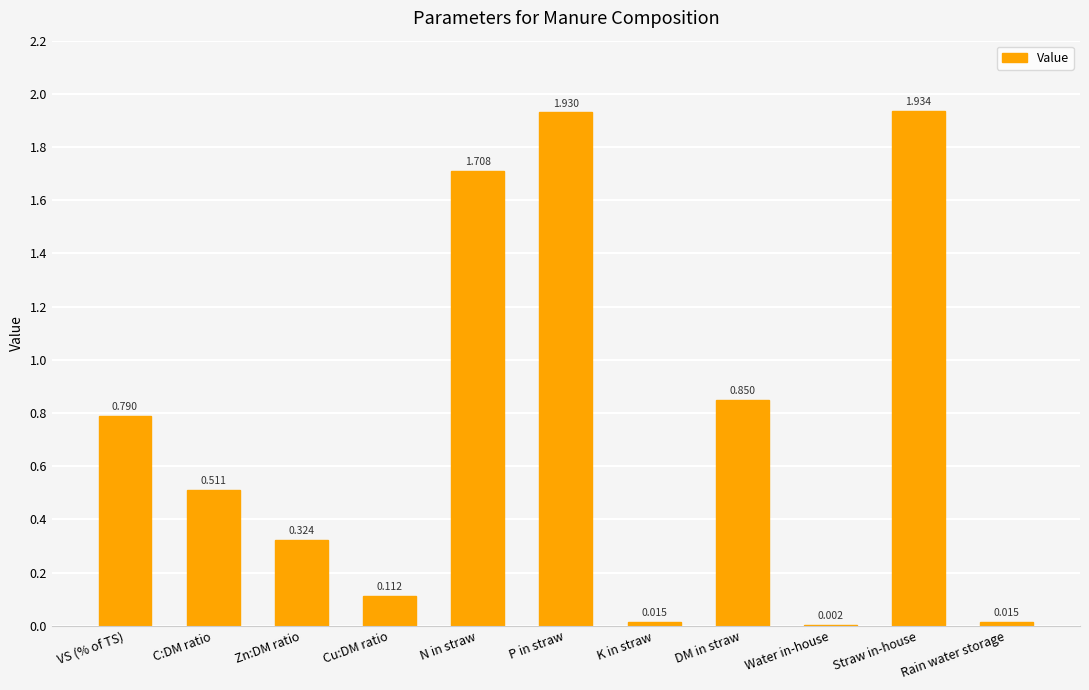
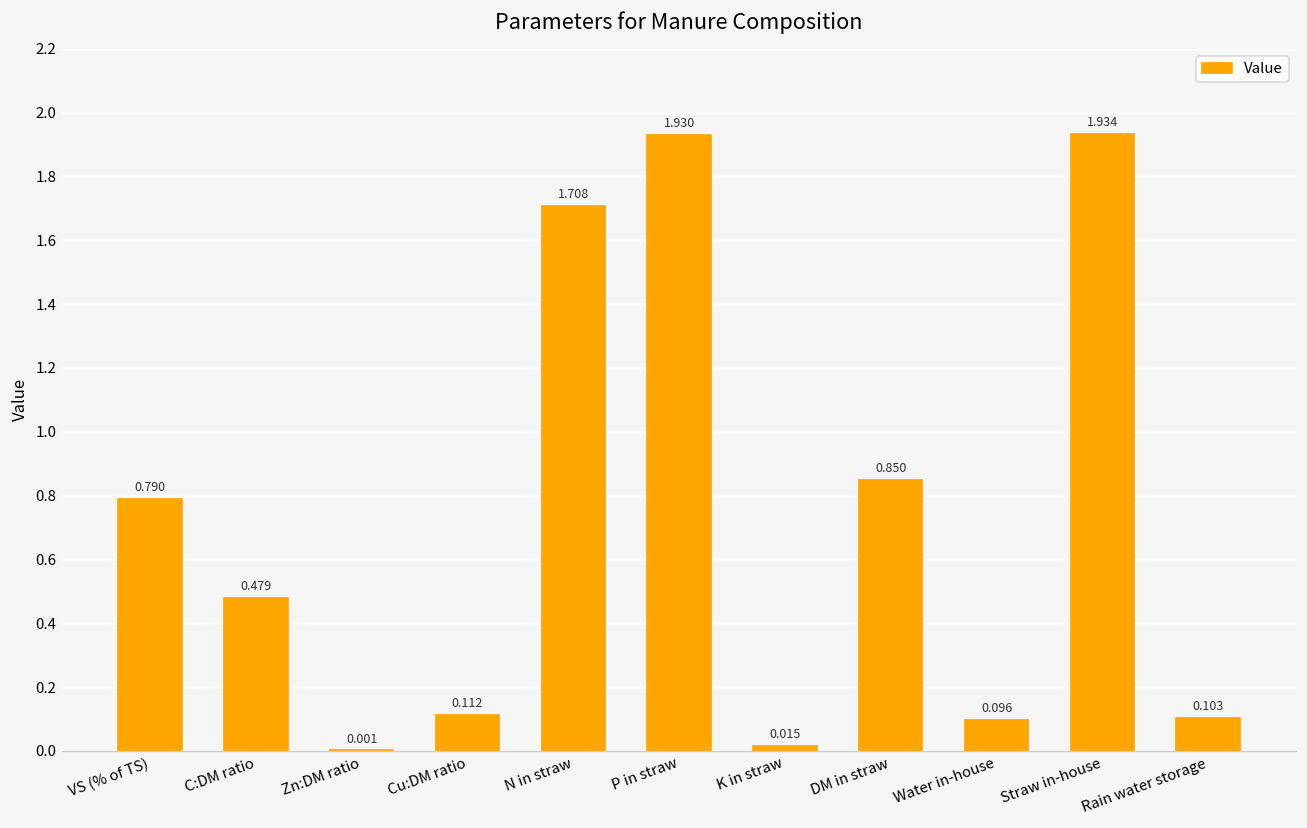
  {
    "VS (% of TS)": 0.790,
-   "C:DM ratio": 0.511,
-   "Zn:DM ratio": 0.324,
+   "C:DM ratio": 0.479,
+   "Zn:DM ratio": 0.001,
    "Cu:DM ratio": 0.112,
    "N in straw": 1.708,
    "P in straw": 1.930,
    "K in straw": 0.015,
    "DM in straw": 0.850,
-   "Water in-house": 0.002,
+   "Water in-house": 0.096,
    "Straw in-house": 1.934,
-   "Rain water storage": 0.015
+   "Rain water storage": 0.103
  }
